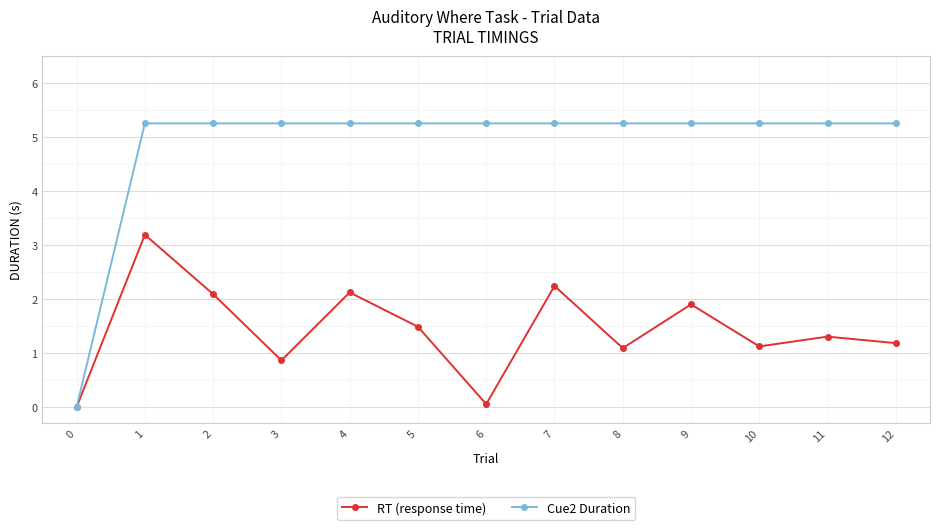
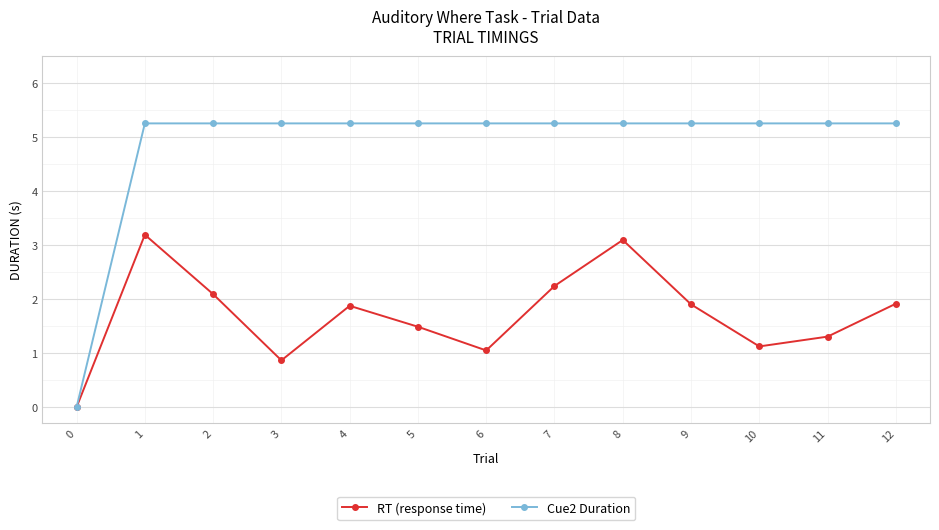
  {
    "RT (response time)": {
      "1": 3.2,
      "2": 2.1,
      "3": 0.9,
-     "4": 2.1,
+     "4": 1.9,
      "5": 1.5,
-     "6": 0.1,
+     "6": 1.0,
      "7": 2.2,
-     "8": 1.1,
+     "8": 3.1,
      "9": 1.9,
      "10": 1.1,
      "11": 1.3,
-     "12": 1.2
+     "12": 1.9
    },
    "Cue2 Duration": {
      "1": 5.3,
      "2": 5.3,
      "3": 5.3,
      "4": 5.3,
      "5": 5.3,
      "6": 5.3,
      "7": 5.3,
      "8": 5.3,
      "9": 5.3,
      "10": 5.3,
      "11": 5.3,
      "12": 5.3
    }
  }
